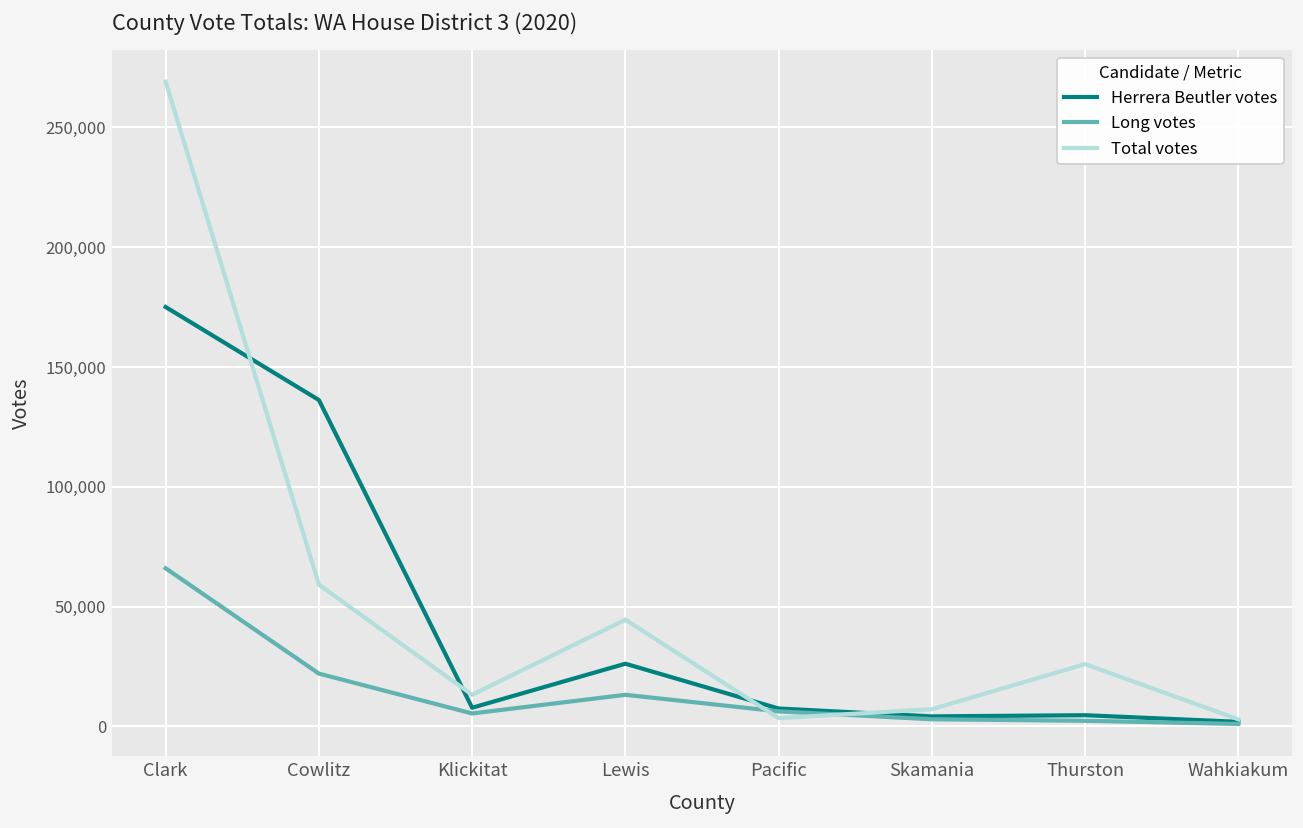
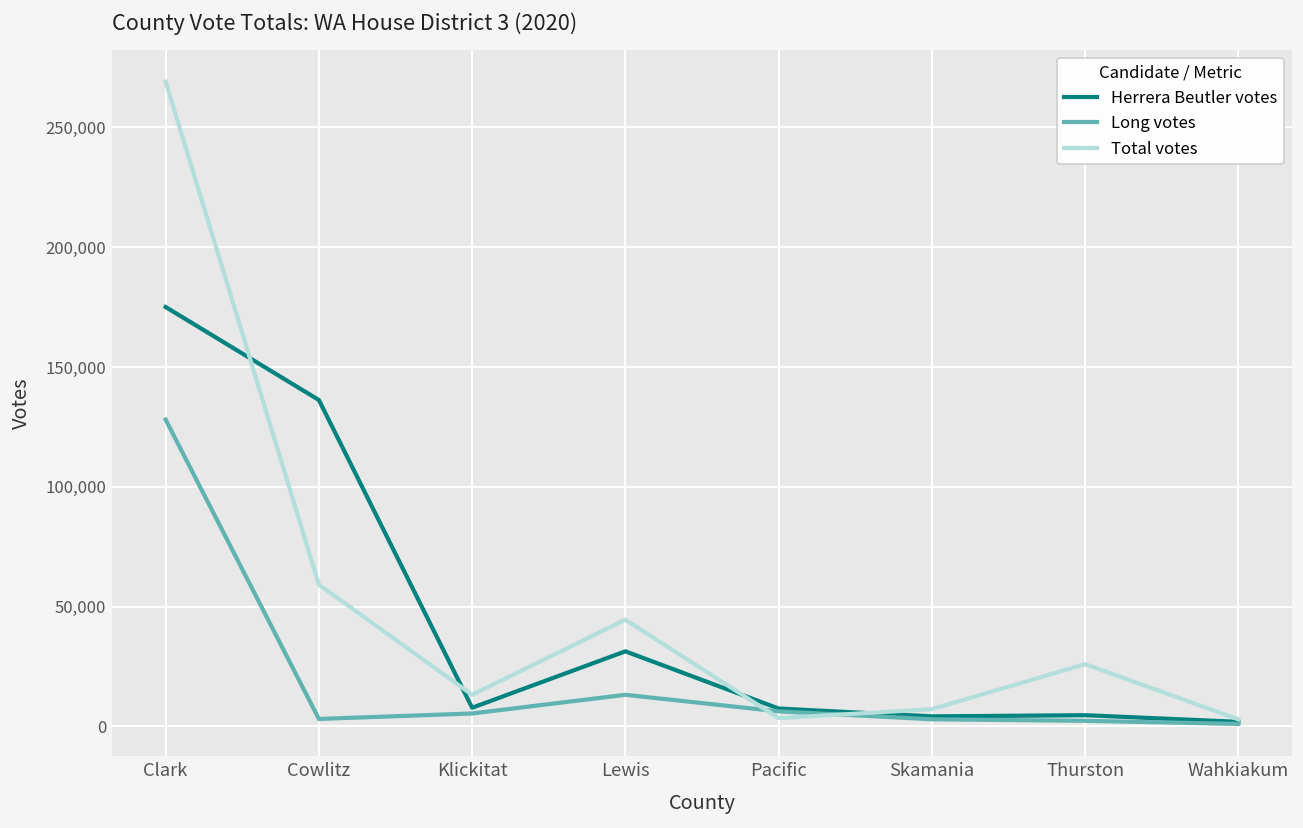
  {
    "Herrera Beutler votes": {
      "Clark": "175,000",
      "Cowlitz": "136,000",
      "Klickitat": "8,000",
-     "Lewis": "26,000",
+     "Lewis": "31,000",
      "Thurston": "5,000"
    },
    "Long votes": {
-     "Clark": "66,000",
-     "Cowlitz": "22,000",
+     "Clark": "128,000",
+     "Cowlitz": "3,000",
      "Klickitat": "5,000",
      "Lewis": "13,000",
      "Thurston": "2,000"
    },
    "Total votes": {
      "Clark": "269,000",
      "Cowlitz": "59,000",
      "Klickitat": "13,000",
      "Lewis": "45,000",
      "Pacific": "3,000",
      "Skamania": "7,000",
      "Thurston": "26,000"
    }
  }
